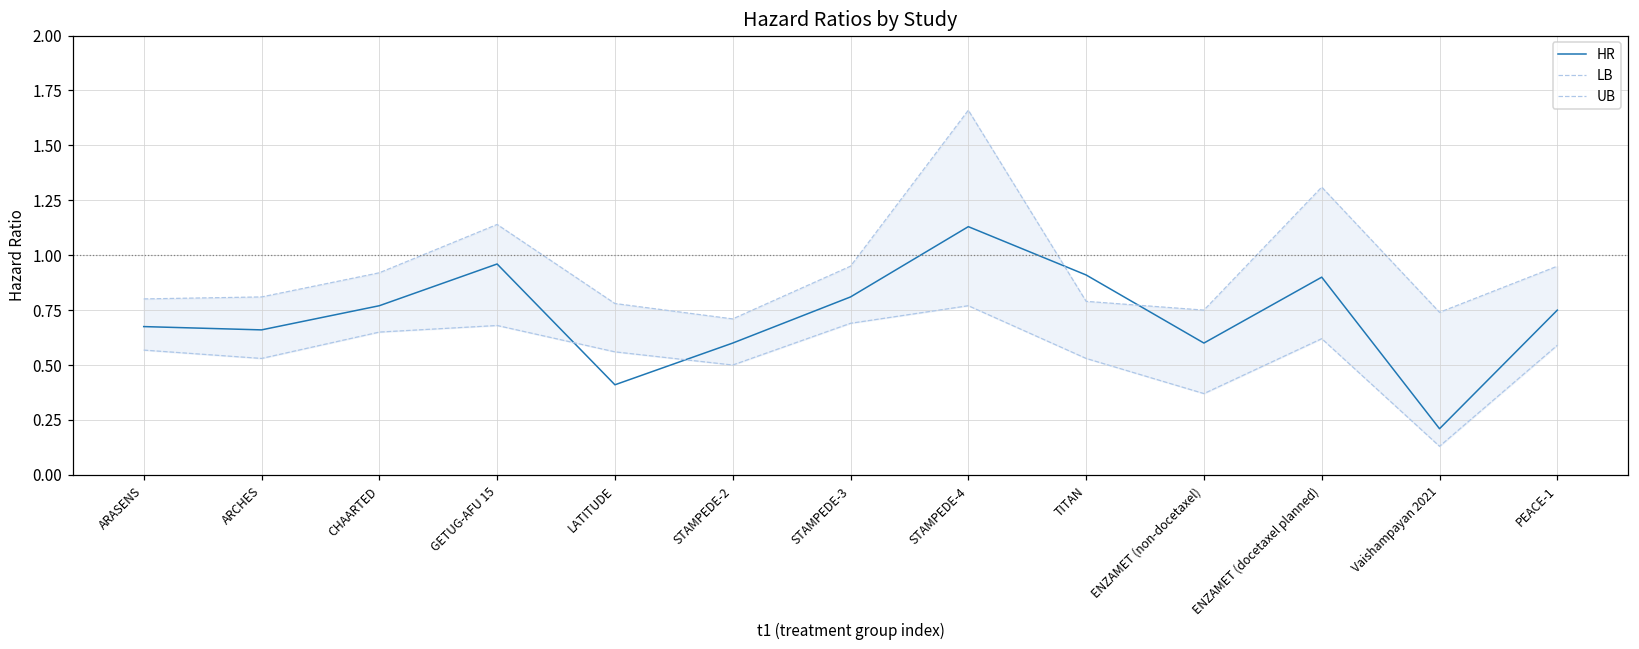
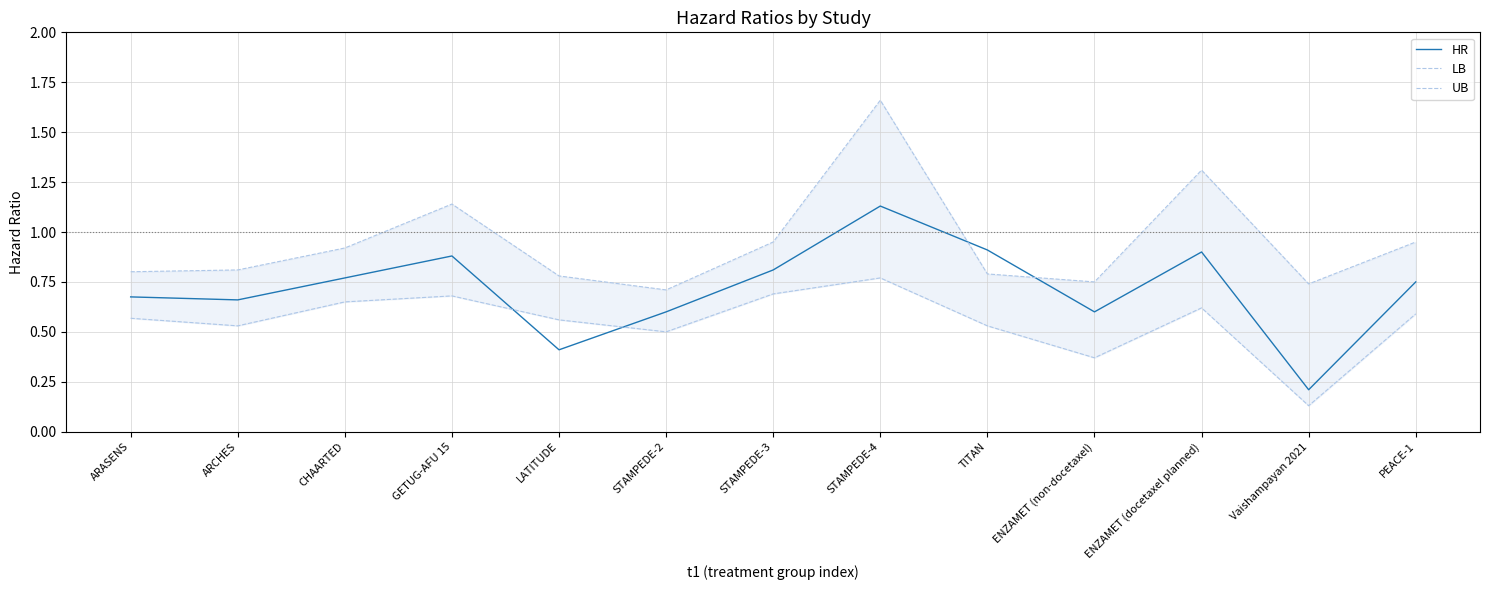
  {
    "HR": {
      "ARASENS": 0.68,
      "ARCHES": 0.66,
      "CHAARTED": 0.77,
-     "GETUG-AFU 15": 0.96,
+     "GETUG-AFU 15": 0.88,
      "LATITUDE": 0.41,
      "STAMPEDE-2": 0.60,
      "STAMPEDE-3": 0.81,
      "STAMPEDE-4": 1.13,
      "TITAN": 0.91,
      "ENZAMET (non-docetaxel)": 0.60,
      "ENZAMET (docetaxel planned)": 0.90,
      "Vaishampayan 2021": 0.21,
      "PEACE-1": 0.75
    }
  }
